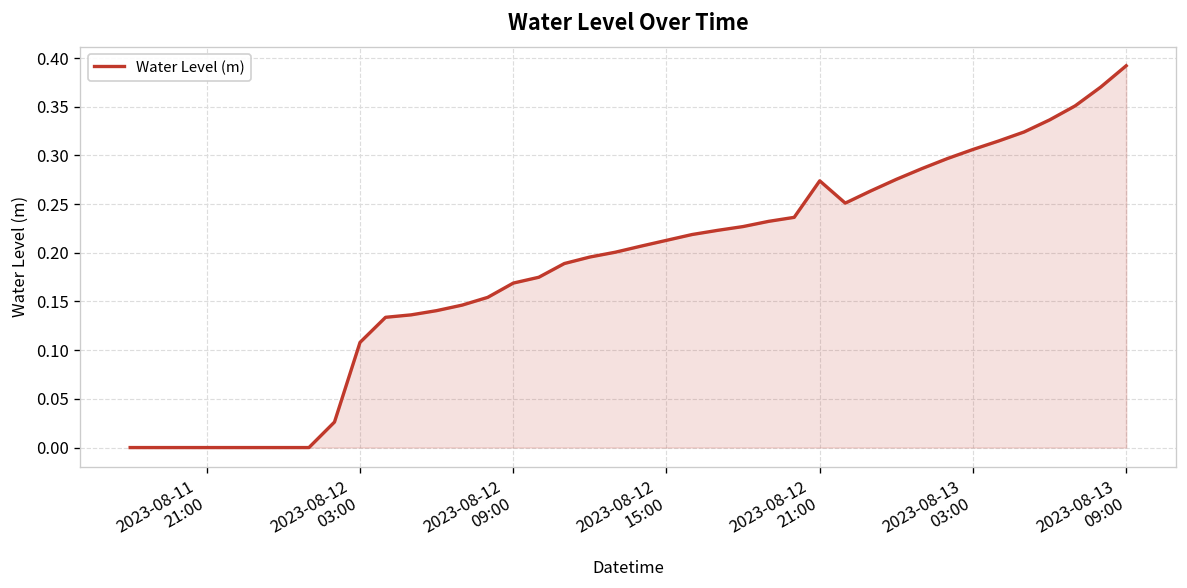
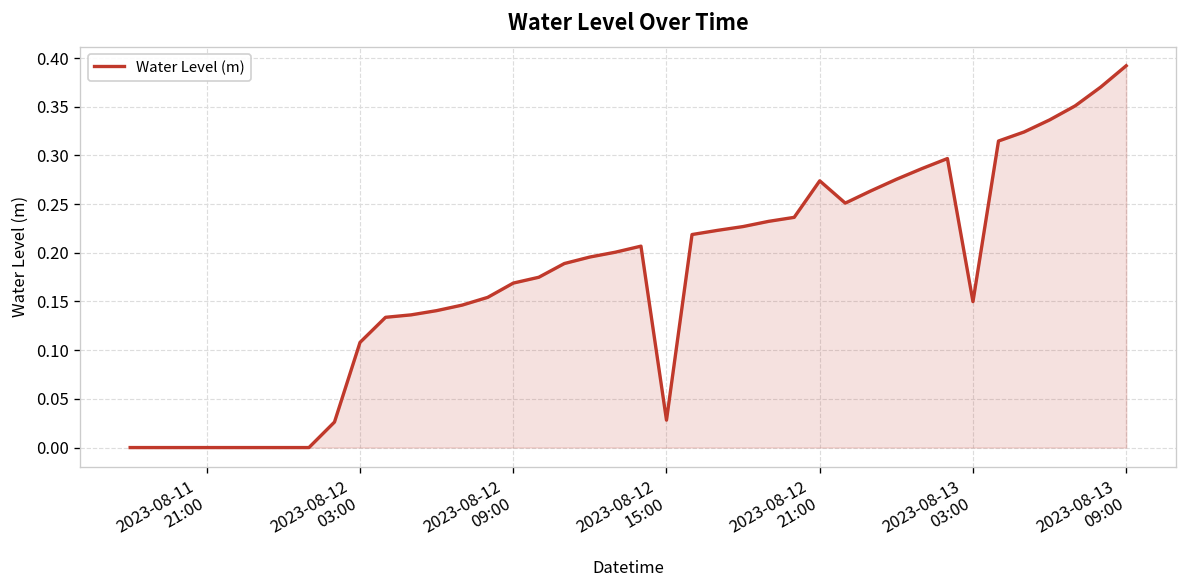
  {
    "2023-08-11 21:00": 0.00,
    "2023-08-12 03:00": 0.11,
    "2023-08-12 09:00": 0.17,
-   "2023-08-12 15:00": 0.21,
+   "2023-08-12 15:00": 0.03,
    "2023-08-12 21:00": 0.27,
-   "2023-08-13 03:00": 0.31,
+   "2023-08-13 03:00": 0.15,
    "2023-08-13 09:00": 0.39
  }
